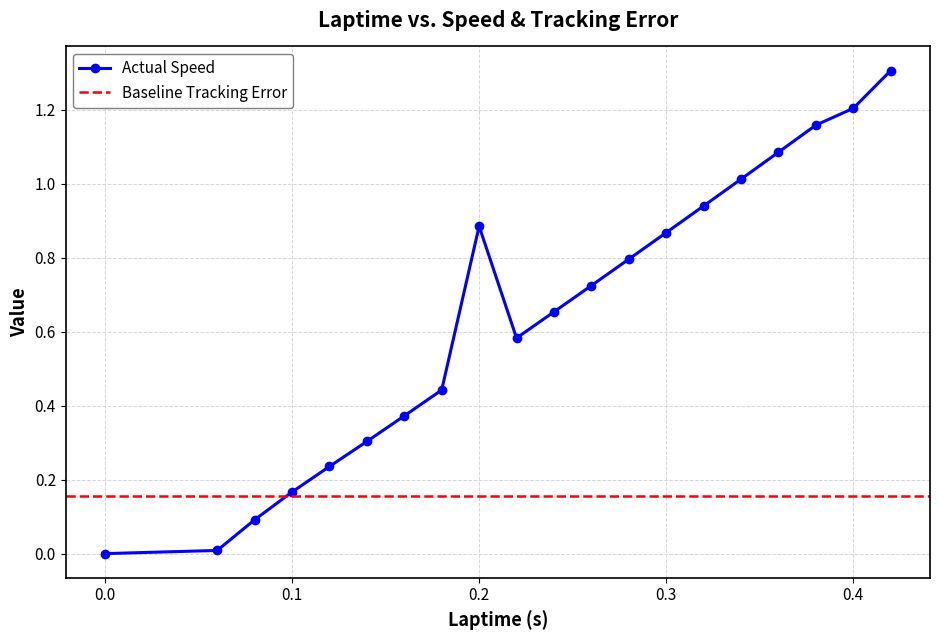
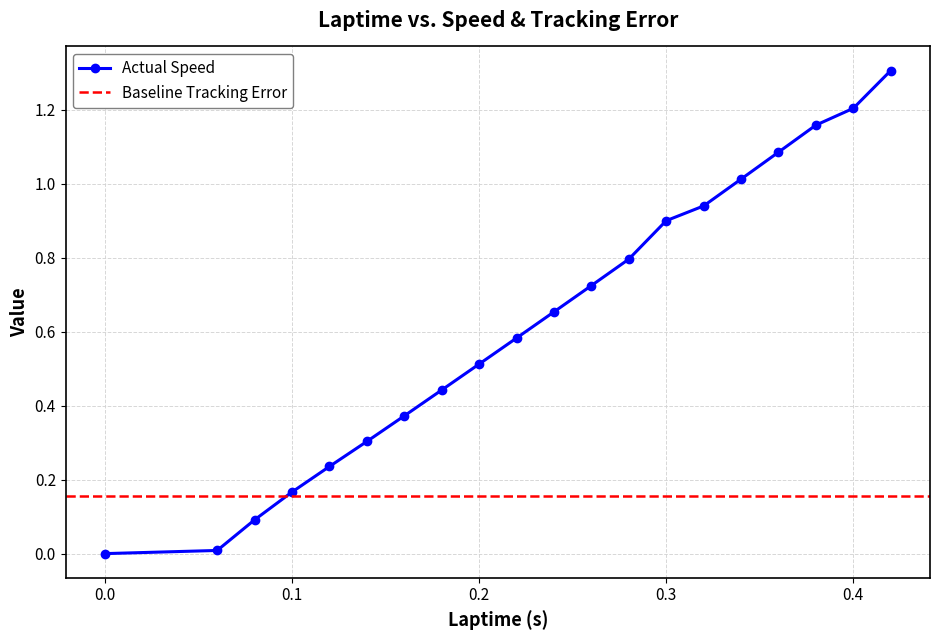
  {
    "0.0": 0.00,
    "0.1": 0.17,
-   "0.2": 0.89,
-   "0.3": 0.87,
+   "0.2": 0.51,
+   "0.3": 0.90,
    "0.4": 1.20
  }
